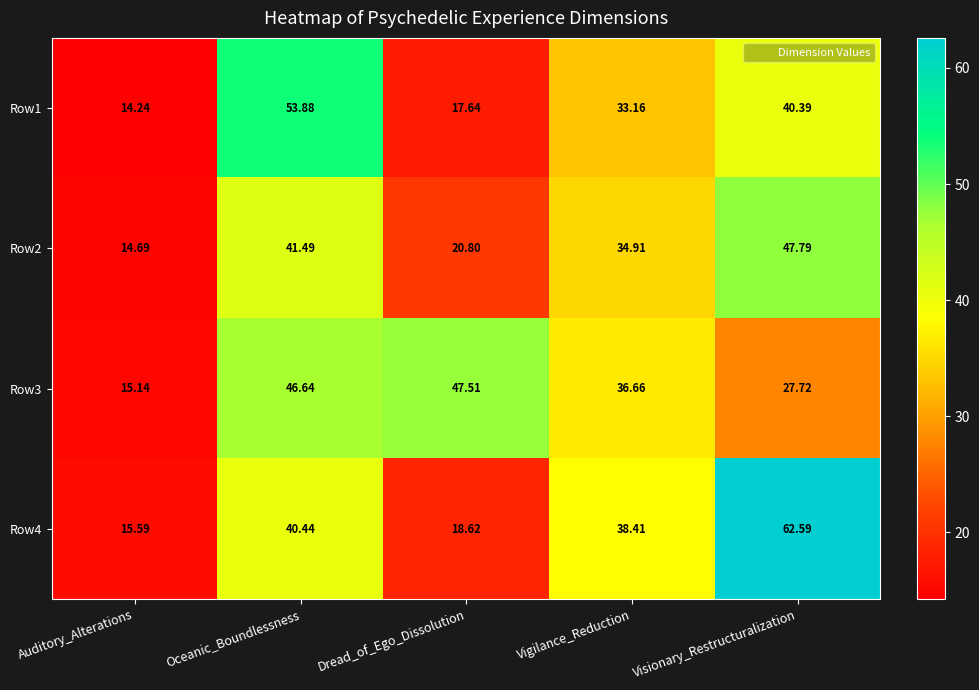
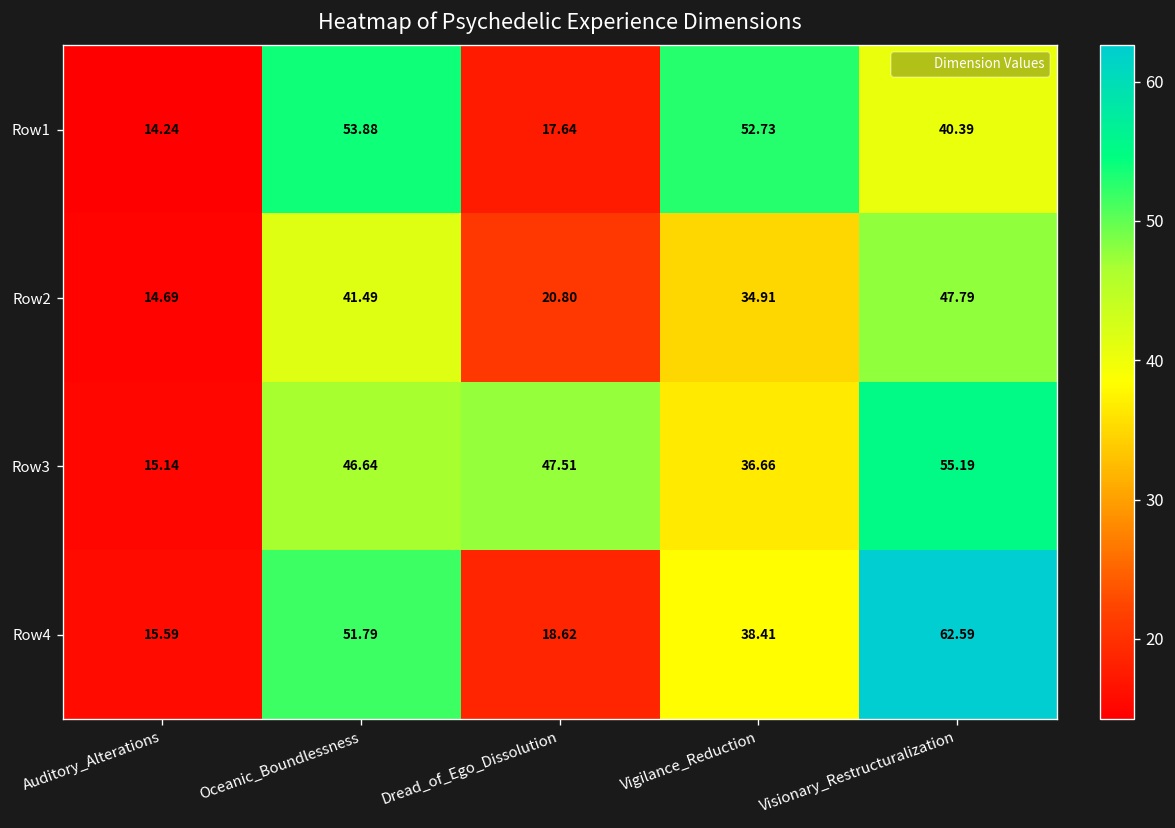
  {
    "Row1": {
      "Auditory_Alterations": 14.24,
      "Oceanic_Boundlessness": 53.88,
      "Dread_of_Ego_Dissolution": 17.64,
-     "Vigilance_Reduction": 33.16,
+     "Vigilance_Reduction": 52.73,
      "Visionary_Restructuralization": 40.39
    },
    "Row2": {
      "Auditory_Alterations": 14.69,
      "Oceanic_Boundlessness": 41.49,
      "Dread_of_Ego_Dissolution": 20.80,
      "Vigilance_Reduction": 34.91,
      "Visionary_Restructuralization": 47.79
    },
    "Row3": {
      "Auditory_Alterations": 15.14,
      "Oceanic_Boundlessness": 46.64,
      "Dread_of_Ego_Dissolution": 47.51,
      "Vigilance_Reduction": 36.66,
-     "Visionary_Restructuralization": 27.72
+     "Visionary_Restructuralization": 55.19
    },
    "Row4": {
      "Auditory_Alterations": 15.59,
-     "Oceanic_Boundlessness": 40.44,
+     "Oceanic_Boundlessness": 51.79,
      "Dread_of_Ego_Dissolution": 18.62,
      "Vigilance_Reduction": 38.41,
      "Visionary_Restructuralization": 62.59
    }
  }
